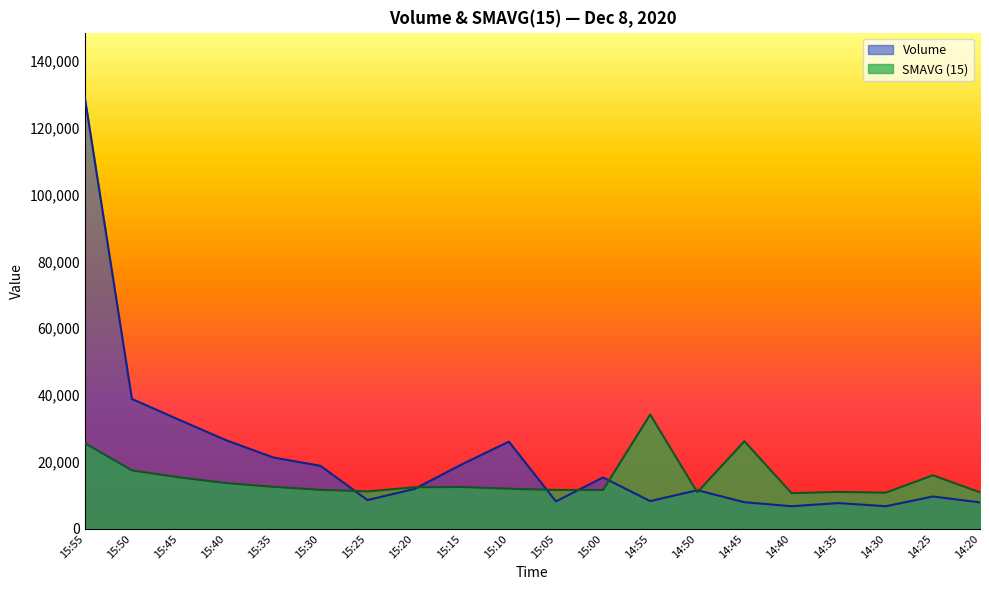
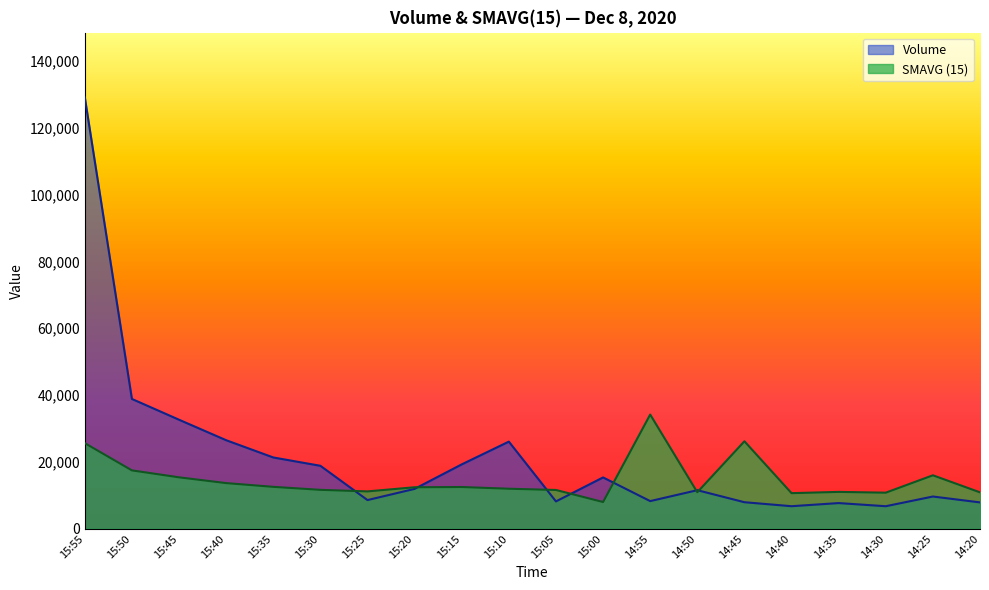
  {
    "Volume": {
      "15:55": "129,000",
      "15:50": "39,000",
      "15:45": "33,000",
      "15:40": "27,000",
      "15:35": "21,000",
      "15:30": "19,000",
      "15:25": "9,000",
      "15:15": "19,000",
      "15:10": "26,000",
      "15:05": "8,000",
      "15:00": "15,000",
      "14:55": "8,000",
      "14:45": "8,000",
      "14:40": "7,000",
      "14:35": "8,000",
      "14:30": "7,000",
      "14:25": "10,000",
      "14:20": "8,000"
    },
    "SMAVG (15)": {
      "15:55": "26,000",
      "15:50": "17,000",
      "15:45": "15,000",
      "15:40": "14,000",
      "15:35": "13,000",
      "15:30": "12,000",
      "15:25": "11,000",
      "15:15": "13,000",
      "15:10": "12,000",
      "15:05": "12,000",
-     "15:00": "12,000",
+     "15:00": "8,000",
      "14:55": "34,000",
      "14:45": "26,000",
      "14:40": "11,000",
      "14:35": "11,000",
      "14:30": "11,000",
      "14:25": "16,000",
      "14:20": "11,000"
    }
  }
